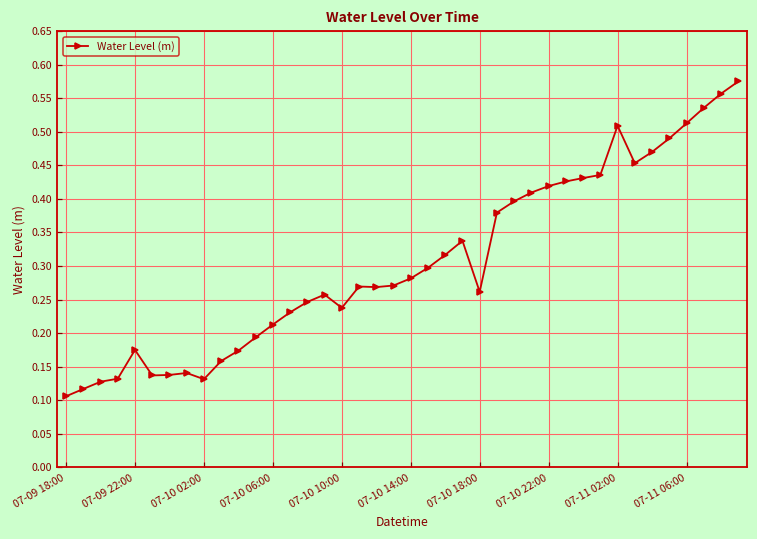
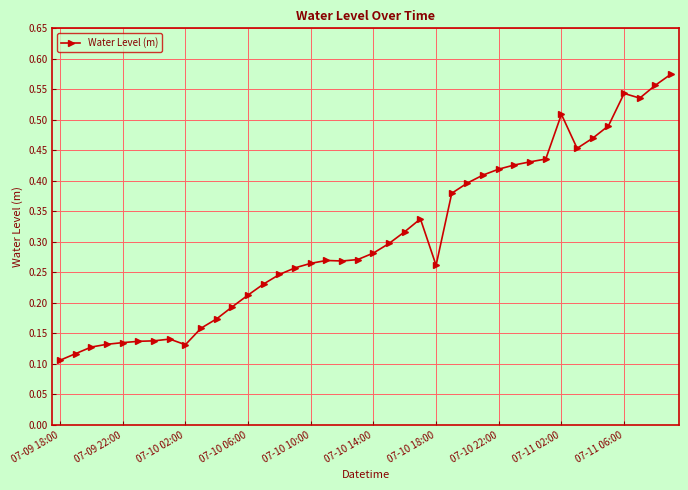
  {
    "07-09 18:00": 0.11,
-   "07-09 22:00": 0.17,
+   "07-09 22:00": 0.13,
    "07-10 02:00": 0.13,
    "07-10 06:00": 0.21,
-   "07-10 10:00": 0.24,
+   "07-10 10:00": 0.26,
    "07-10 14:00": 0.28,
    "07-10 18:00": 0.26,
    "07-10 22:00": 0.42,
    "07-11 02:00": 0.51,
-   "07-11 06:00": 0.51
+   "07-11 06:00": 0.54
  }
